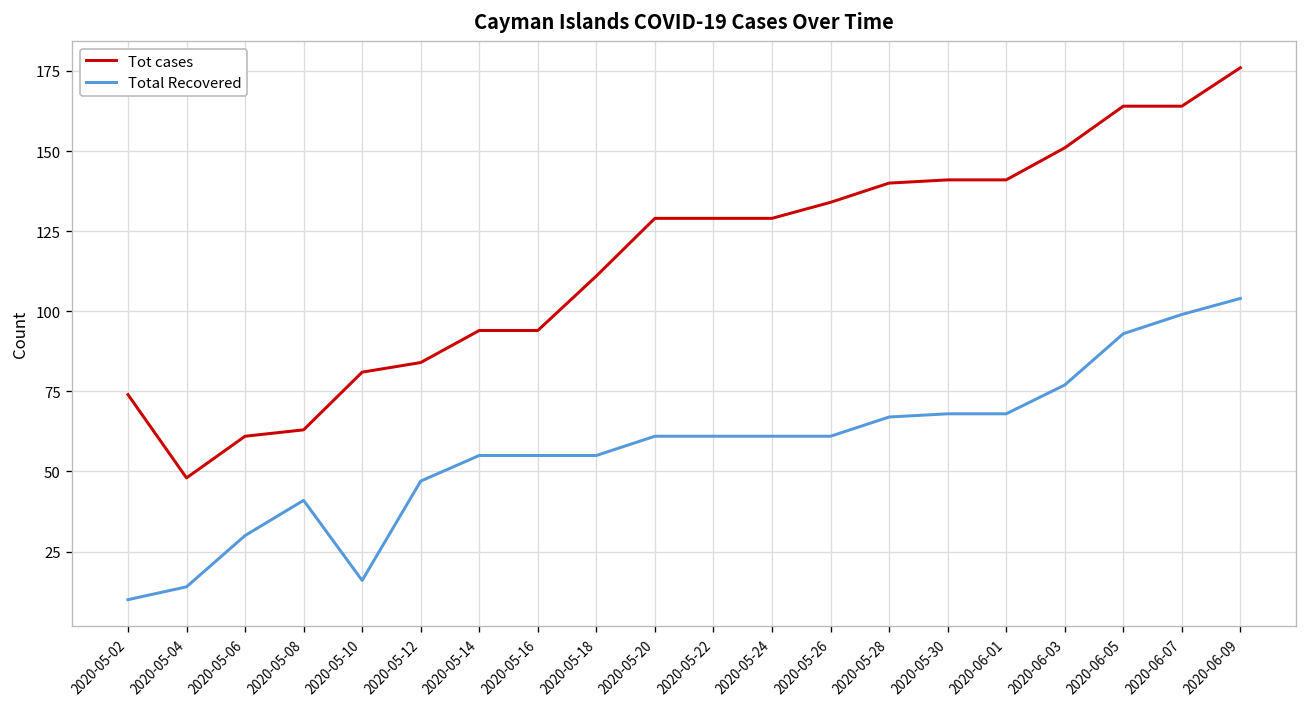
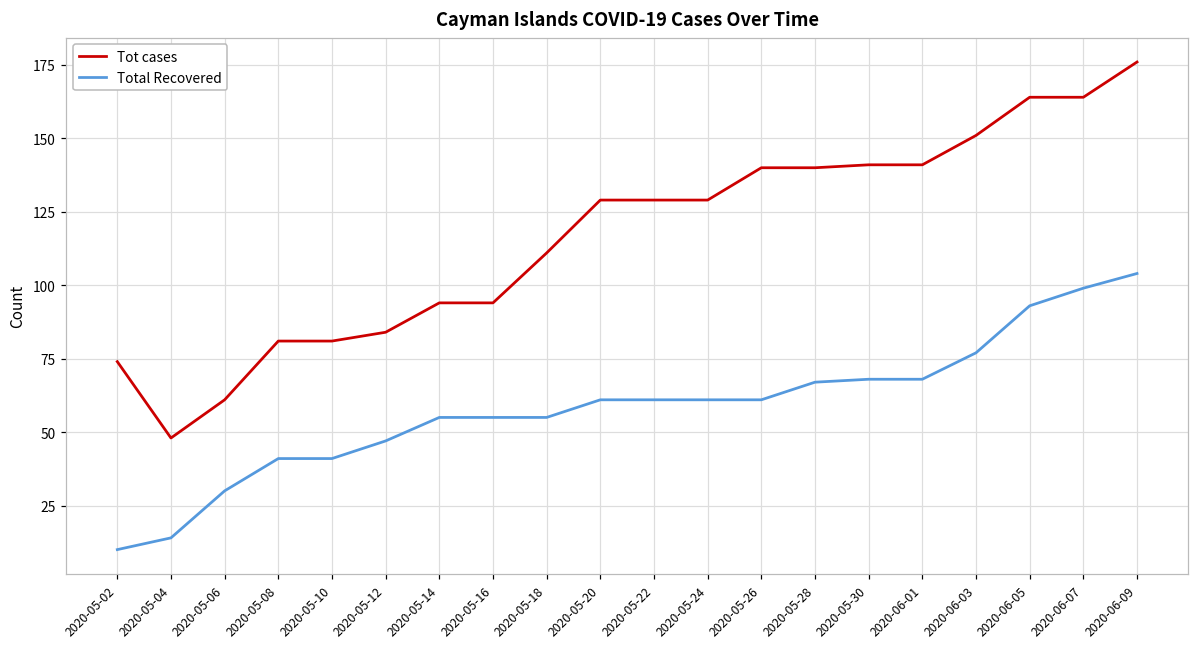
  {
    "Tot cases": {
      "2020-05-02": 74,
      "2020-05-04": 48,
      "2020-05-06": 61,
-     "2020-05-08": 63,
+     "2020-05-08": 81,
      "2020-05-10": 81,
      "2020-05-12": 84,
      "2020-05-14": 94,
      "2020-05-16": 94,
      "2020-05-18": 111,
      "2020-05-20": 129,
      "2020-05-22": 129,
      "2020-05-24": 129,
-     "2020-05-26": 134,
+     "2020-05-26": 140,
      "2020-05-28": 140,
      "2020-05-30": 141,
      "2020-06-01": 141,
      "2020-06-03": 151,
      "2020-06-05": 164,
      "2020-06-07": 164,
      "2020-06-09": 176
    },
    "Total Recovered": {
      "2020-05-02": 10,
      "2020-05-04": 14,
      "2020-05-06": 30,
      "2020-05-08": 41,
-     "2020-05-10": 16,
+     "2020-05-10": 41,
      "2020-05-12": 47,
      "2020-05-14": 55,
      "2020-05-16": 55,
      "2020-05-18": 55,
      "2020-05-20": 61,
      "2020-05-22": 61,
      "2020-05-24": 61,
      "2020-05-26": 61,
      "2020-05-28": 67,
      "2020-05-30": 68,
      "2020-06-01": 68,
      "2020-06-03": 77,
      "2020-06-05": 93,
      "2020-06-07": 99,
      "2020-06-09": 104
    }
  }
